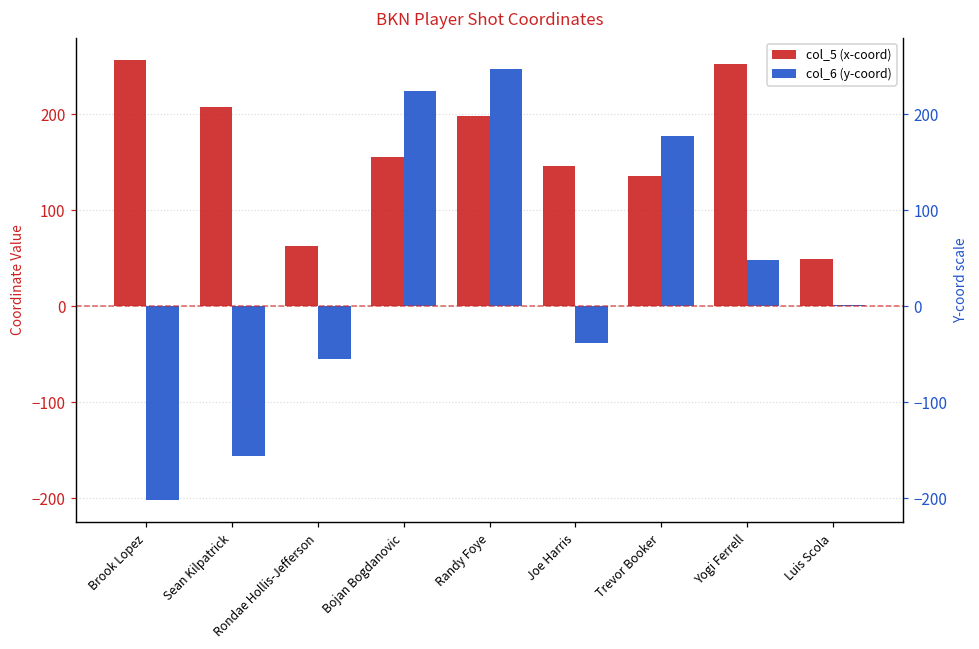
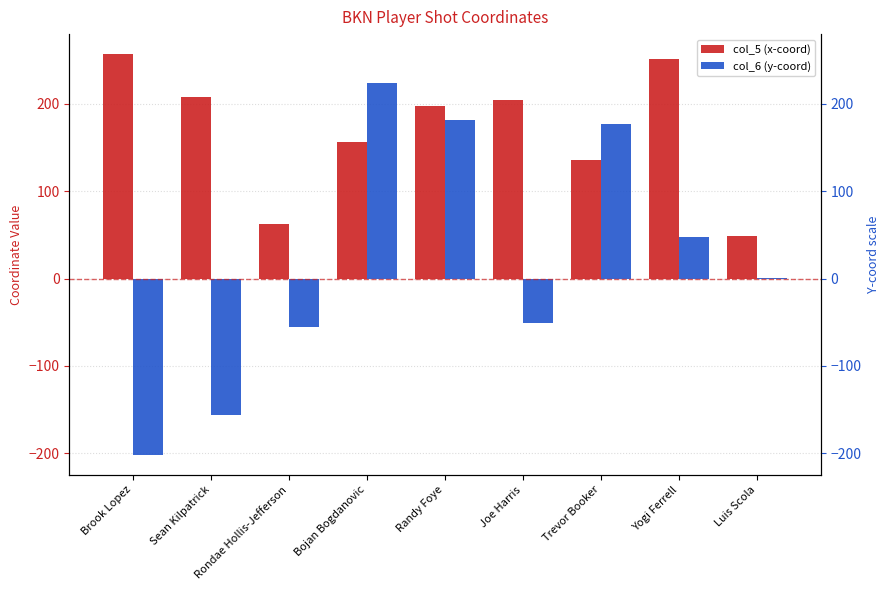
  {
    "col_5 (x-coord)": {
      "Brook Lopez": 260,
      "Sean Kilpatrick": 210,
      "Rondae Hollis-Jefferson": 60,
      "Bojan Bogdanovic": 160,
      "Randy Foye": 200,
-     "Joe Harris": 150,
+     "Joe Harris": 210,
      "Trevor Booker": 140,
      "Yogi Ferrell": 250,
      "Luis Scola": 50
    },
    "col_6 (y-coord)": {
      "Brook Lopez": -200,
      "Sean Kilpatrick": -160,
      "Rondae Hollis-Jefferson": -60,
      "Bojan Bogdanovic": 220,
-     "Randy Foye": 250,
-     "Joe Harris": -40,
+     "Randy Foye": 180,
+     "Joe Harris": -50,
      "Trevor Booker": 180,
      "Yogi Ferrell": 50
    }
  }
